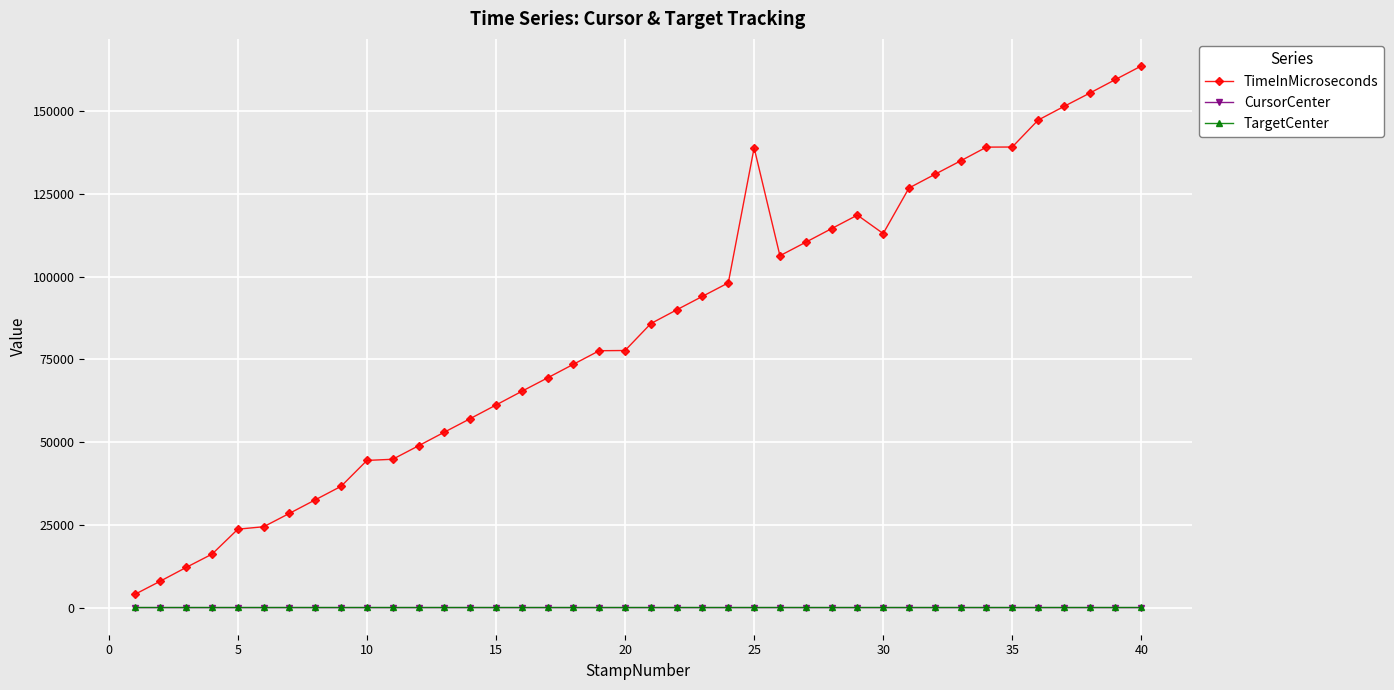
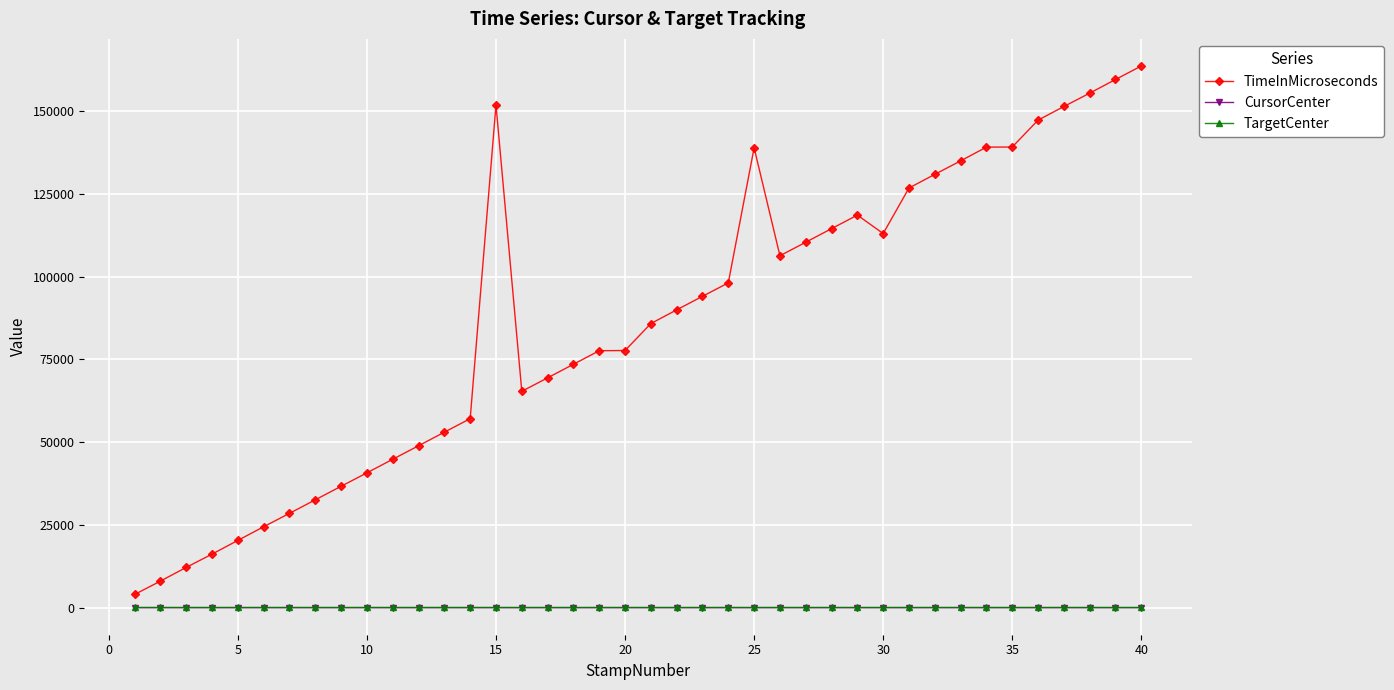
  {
    "TimeInMicroseconds": {
-     "5": 24000,
-     "10": 44000,
-     "15": 61000,
+     "5": 20000,
+     "10": 41000,
+     "15": 152000,
      "20": 78000,
      "25": 139000,
      "30": 113000,
      "35": 139000,
      "40": 164000
    }
  }
